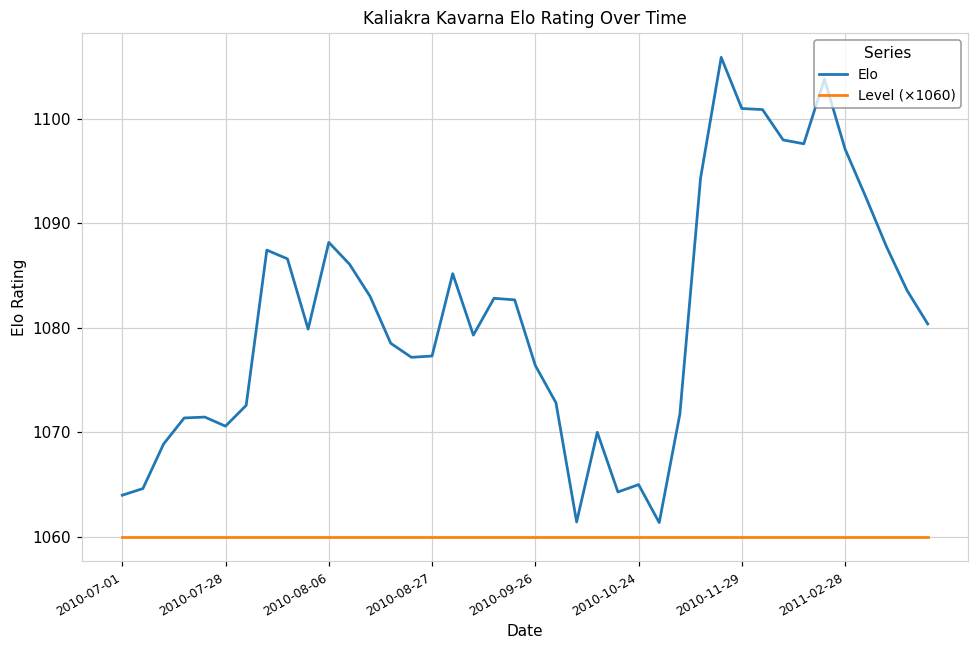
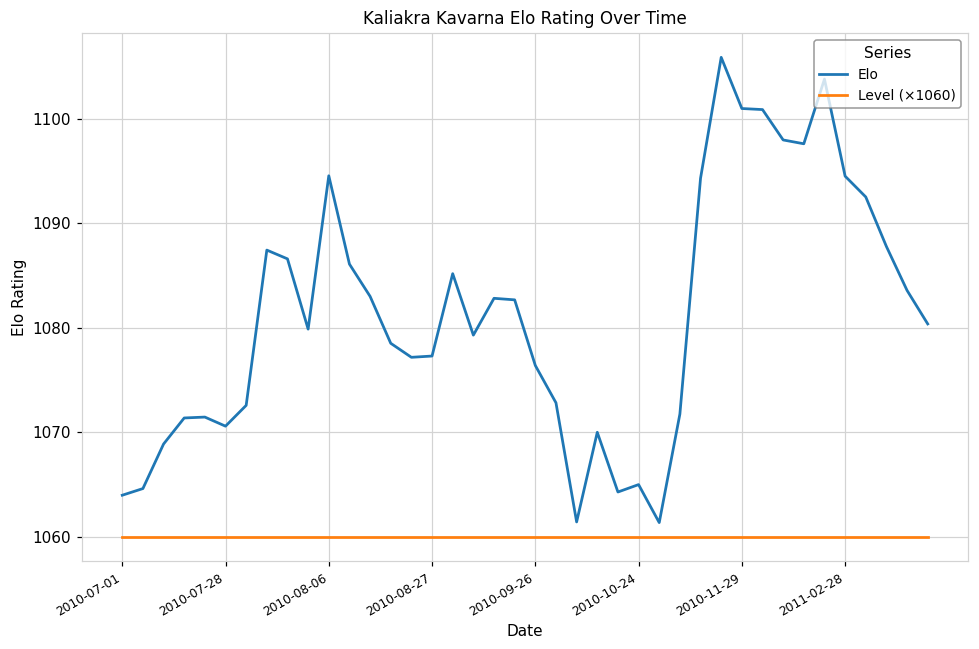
  {
    "Elo": {
      "2010-07-01": 1064,
      "2010-07-28": 1071,
-     "2010-08-06": 1088,
+     "2010-08-06": 1095,
      "2010-08-27": 1077,
      "2010-09-26": 1076,
      "2010-10-24": 1065,
      "2010-11-29": 1101,
-     "2011-02-28": 1097
+     "2011-02-28": 1094
    },
    "Level (×1060)": {
      "2010-07-01": 1060,
      "2010-07-28": 1060,
      "2010-08-06": 1060,
      "2010-08-27": 1060,
      "2010-09-26": 1060,
      "2010-10-24": 1060,
      "2010-11-29": 1060,
      "2011-02-28": 1060
    }
  }
